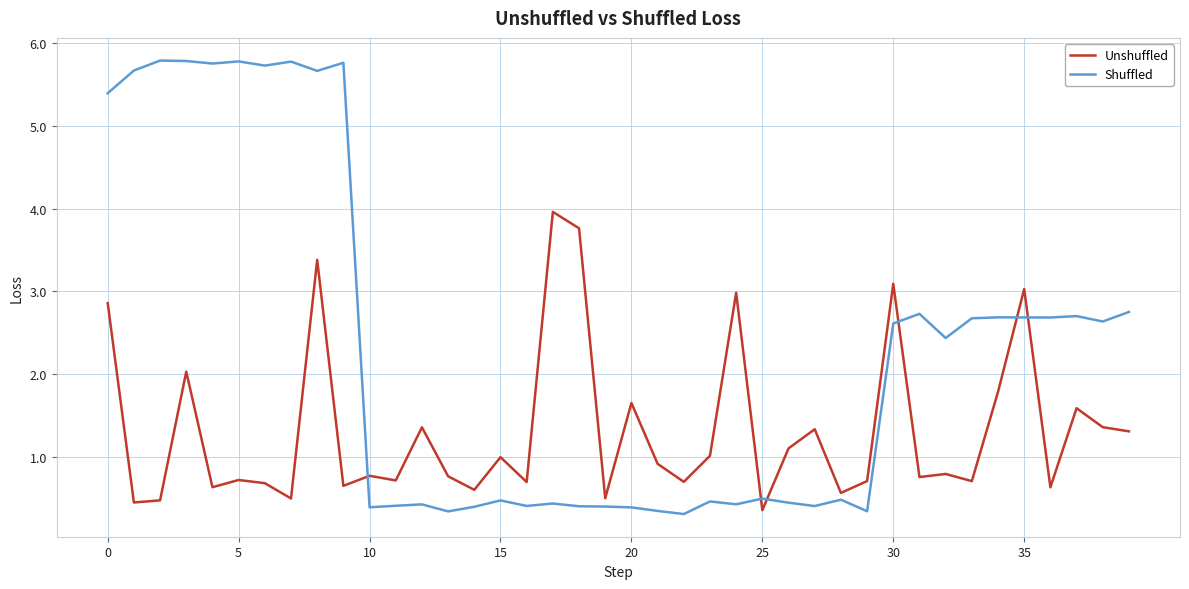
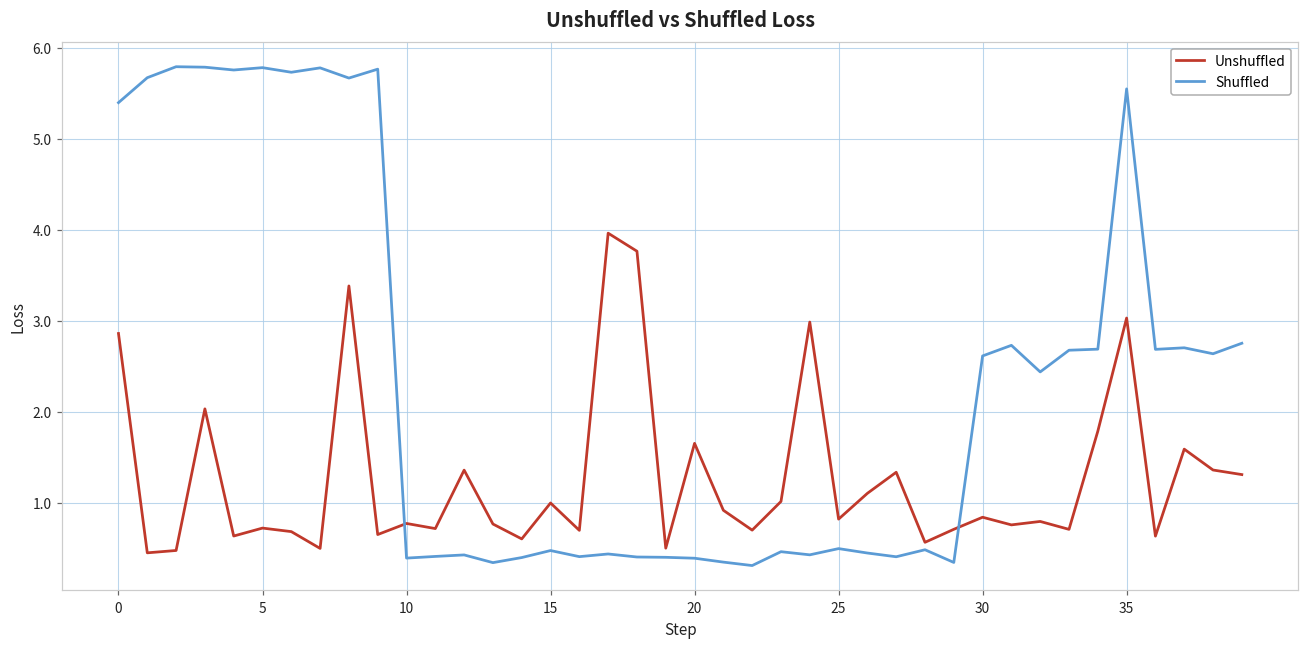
  {
    "Unshuffled": {
      "0": 2.9,
      "5": 0.7,
      "10": 0.8,
      "15": 1.0,
      "20": 1.7,
-     "25": 0.4,
-     "30": 3.1,
+     "25": 0.8,
+     "30": 0.8,
      "35": 3.0
    },
    "Shuffled": {
      "0": 5.4,
      "5": 5.8,
      "10": 0.4,
      "15": 0.5,
      "20": 0.4,
      "25": 0.5,
      "30": 2.6,
-     "35": 2.7
+     "35": 5.5
    }
  }
